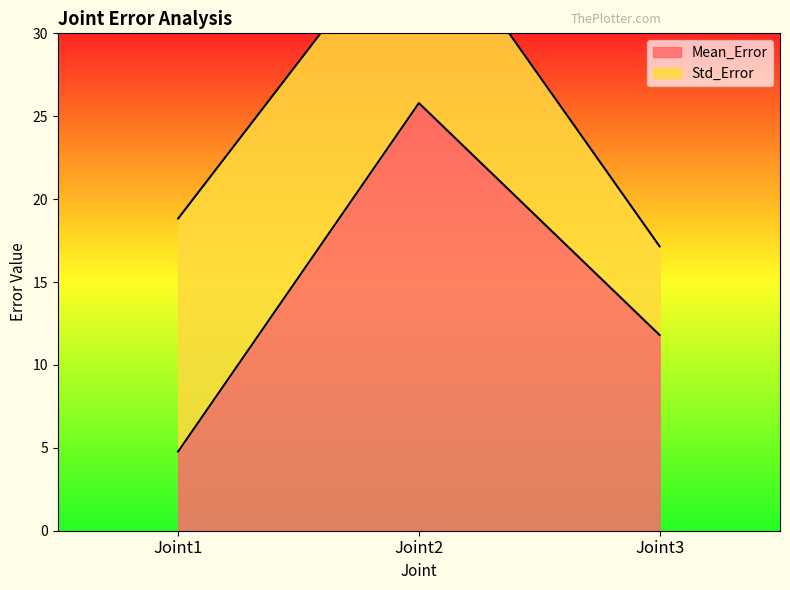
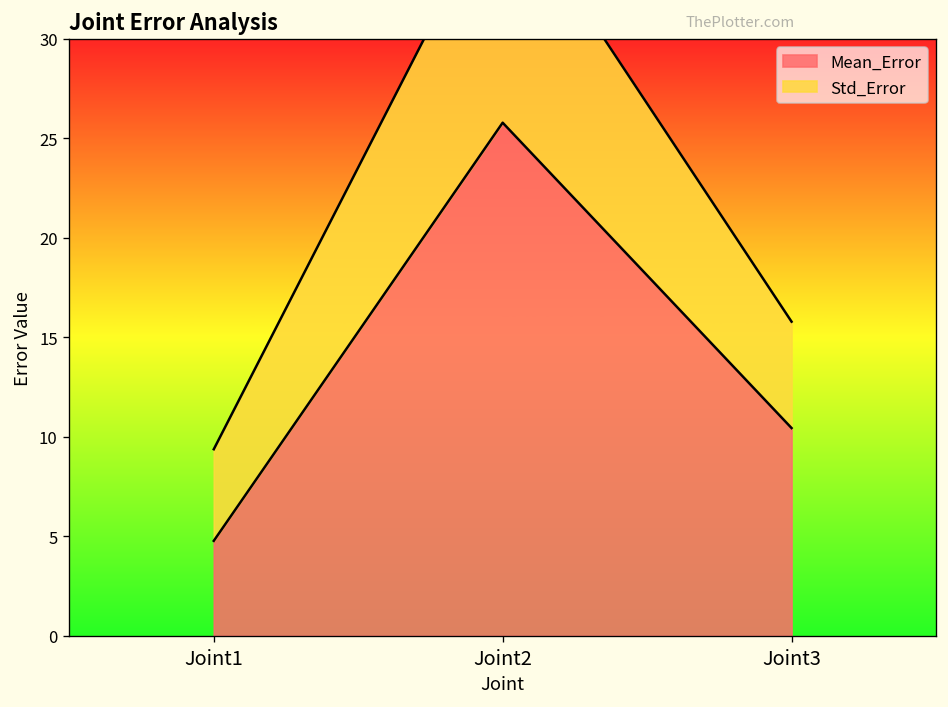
  {
    "Mean_Error": {
      "Joint1": 4.8,
      "Joint2": 25.8,
-     "Joint3": 11.8
+     "Joint3": 10.4
    },
    "Std_Error": {
-     "Joint1": 14.1,
+     "Joint1": 4.6,
      "Joint3": 5.3
    }
  }
